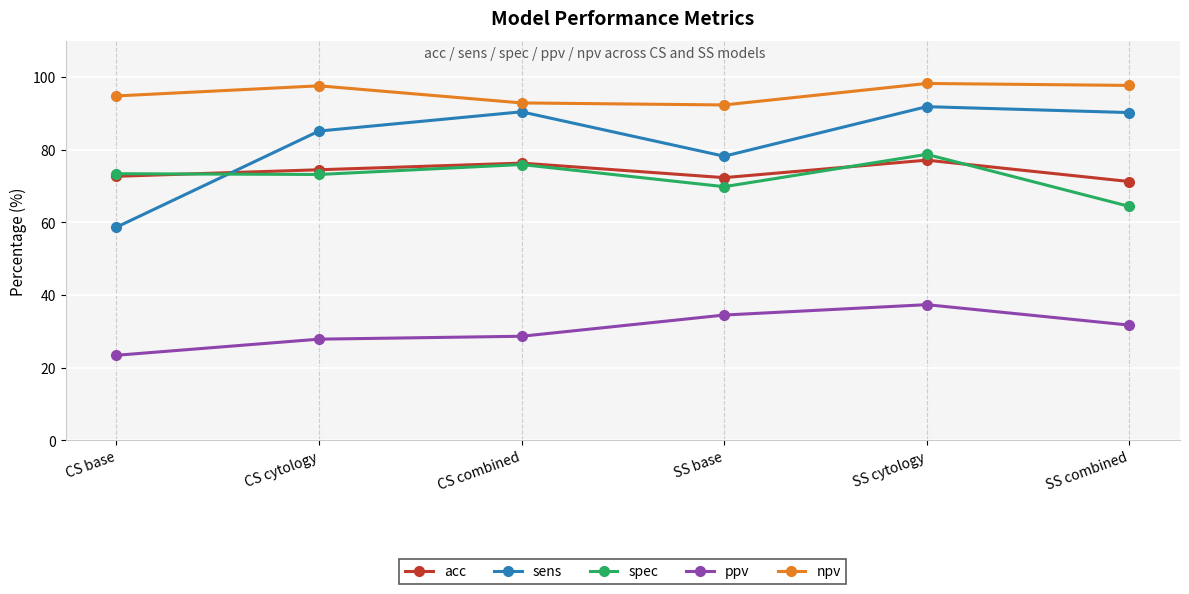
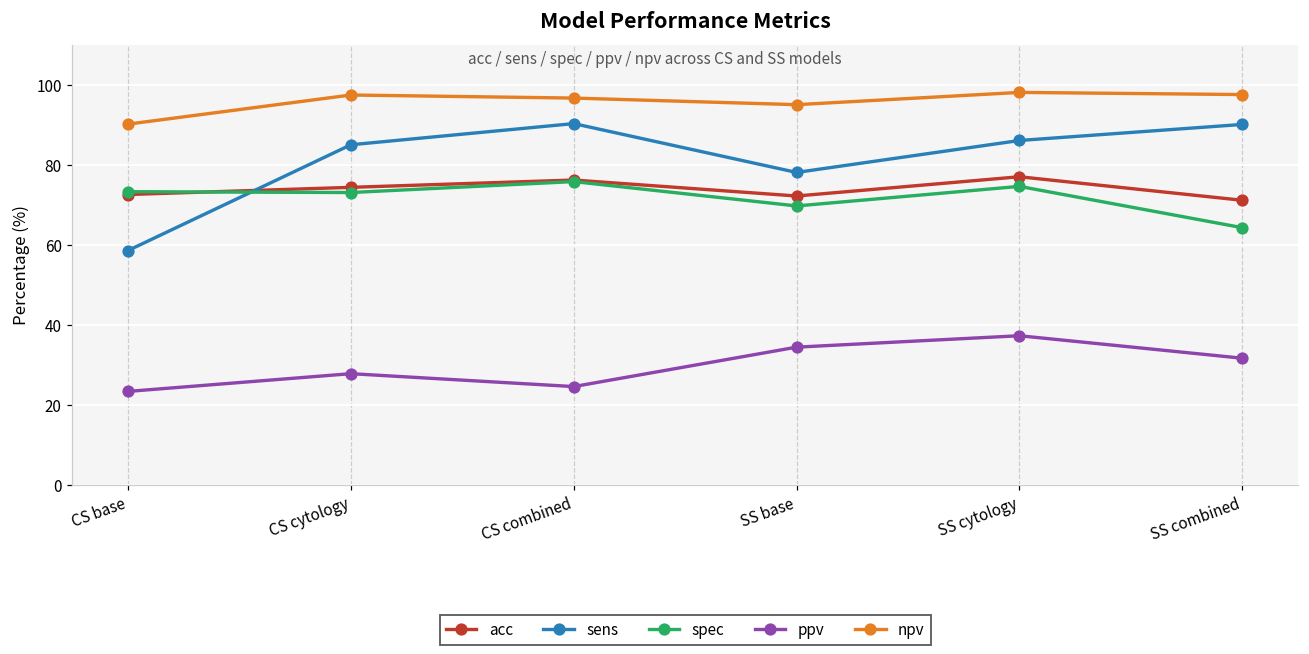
  {
    "acc": {
      "CS base": 73,
      "CS cytology": 74,
      "SS base": 72,
      "SS cytology": 77,
      "SS combined": 71
    },
    "sens": {
      "CS base": 59,
      "CS cytology": 85,
      "CS combined": 90,
      "SS base": 78,
-     "SS cytology": 92,
+     "SS cytology": 86,
      "SS combined": 90
    },
    "spec": {
      "CS base": 73,
      "CS cytology": 73,
      "SS base": 70,
-     "SS cytology": 79,
+     "SS cytology": 75,
      "SS combined": 64
    },
    "ppv": {
      "CS base": 23,
      "CS cytology": 28,
-     "CS combined": 29,
+     "CS combined": 25,
      "SS base": 34,
      "SS cytology": 37,
      "SS combined": 32
    },
    "npv": {
-     "CS base": 95,
+     "CS base": 90,
      "CS cytology": 98,
-     "CS combined": 93,
-     "SS base": 92,
+     "CS combined": 97,
+     "SS base": 95,
      "SS cytology": 98,
      "SS combined": 98
    }
  }
